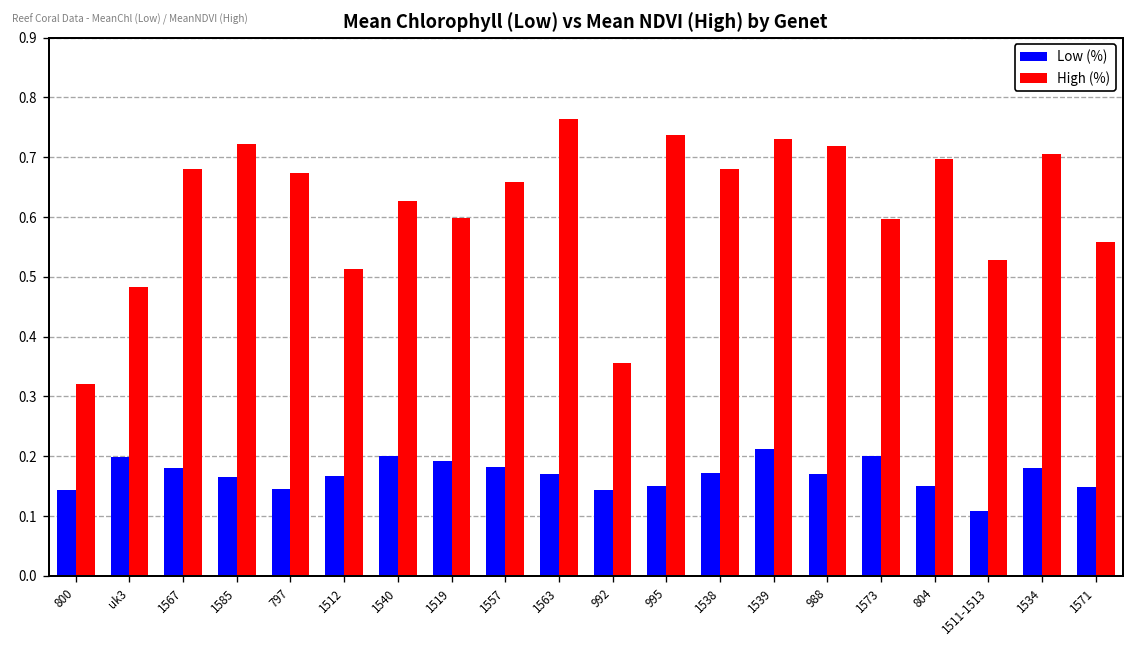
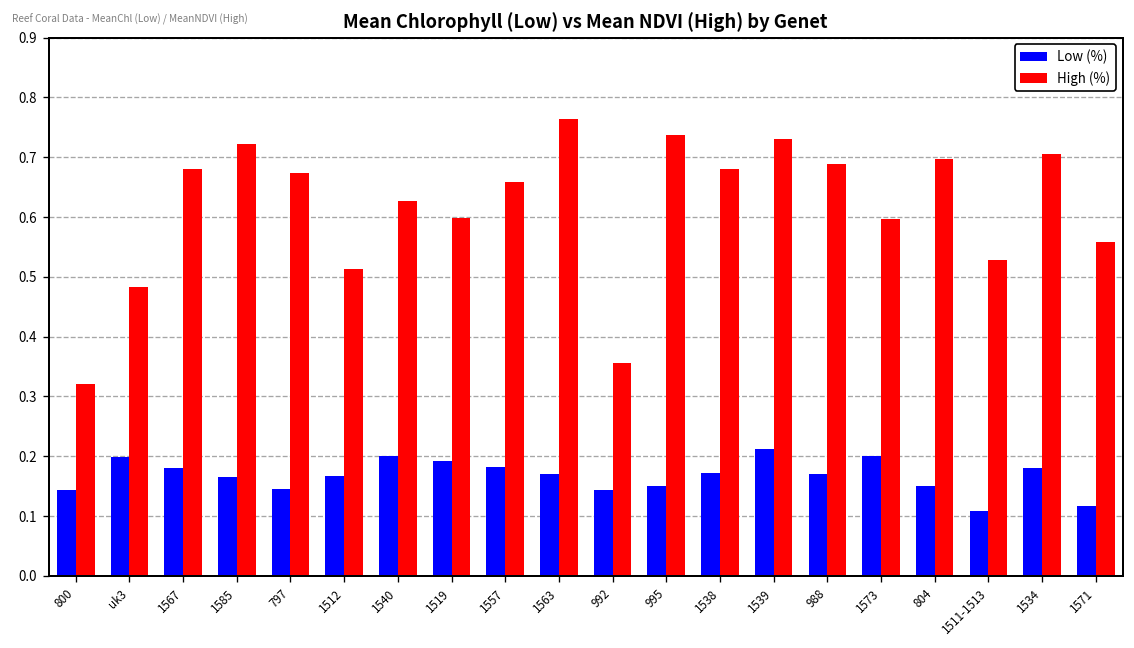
  {
    "Low (%)": {
      "800": 0.14,
      "uk3": 0.20,
      "1567": 0.18,
      "1585": 0.17,
      "797": 0.15,
      "1512": 0.17,
      "1540": 0.20,
      "1519": 0.19,
      "1557": 0.18,
      "1563": 0.17,
      "992": 0.14,
      "995": 0.15,
      "1538": 0.17,
      "1539": 0.21,
      "988": 0.17,
      "1573": 0.20,
      "804": 0.15,
      "1511-1513": 0.11,
      "1534": 0.18,
-     "1571": 0.15
+     "1571": 0.12
    },
    "High (%)": {
      "800": 0.32,
      "uk3": 0.48,
      "1567": 0.68,
      "1585": 0.72,
      "797": 0.67,
      "1512": 0.51,
      "1540": 0.63,
      "1519": 0.60,
      "1557": 0.66,
      "1563": 0.76,
      "992": 0.36,
      "995": 0.74,
      "1538": 0.68,
      "1539": 0.73,
-     "988": 0.72,
+     "988": 0.69,
      "1573": 0.60,
      "804": 0.70,
      "1511-1513": 0.53,
      "1534": 0.71,
      "1571": 0.56
    }
  }
